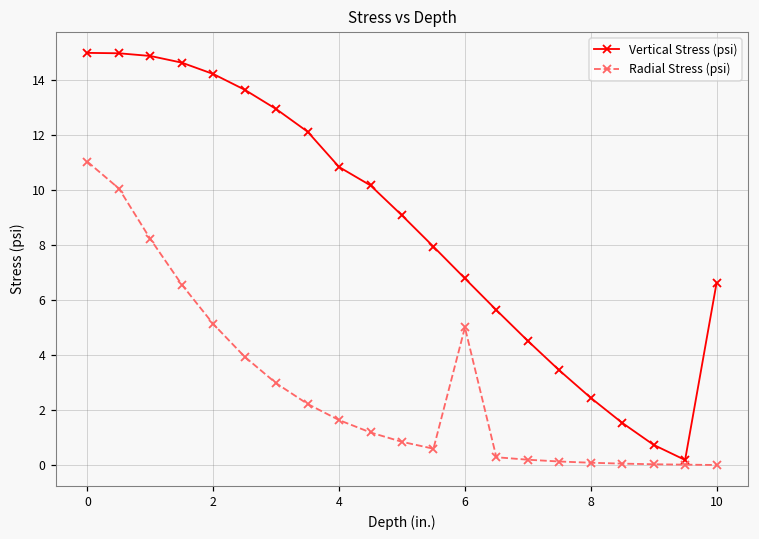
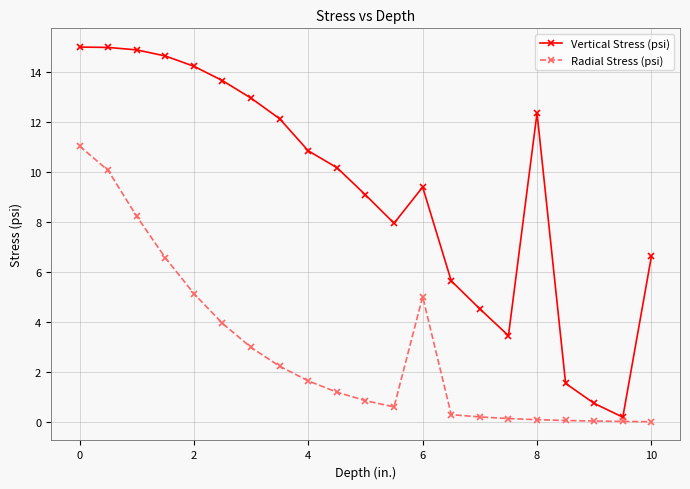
  {
    "Vertical Stress (psi)": {
      "0": 15.0,
      "2": 14.2,
      "4": 10.9,
-     "6": 6.8,
-     "8": 2.5,
+     "6": 9.4,
+     "8": 12.4,
      "10": 6.6
    },
    "Radial Stress (psi)": {
      "0": 11.0,
      "2": 5.1,
      "4": 1.7,
      "6": 5.0,
      "8": 0.1,
      "10": 0.0
    }
  }
